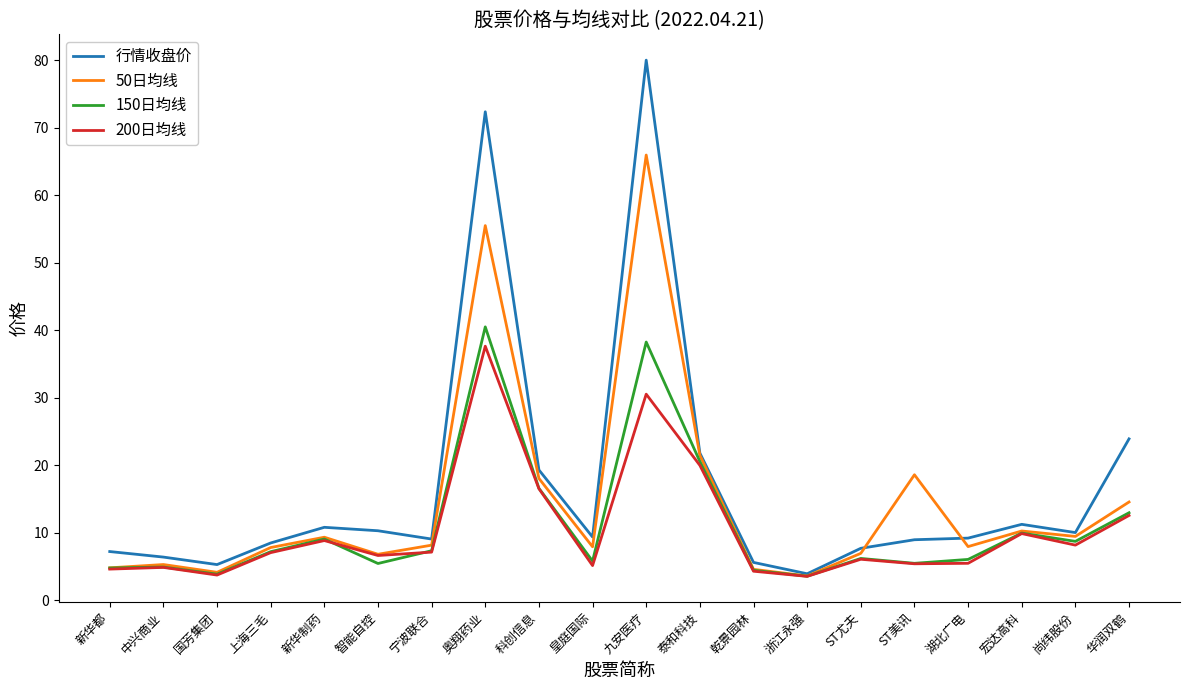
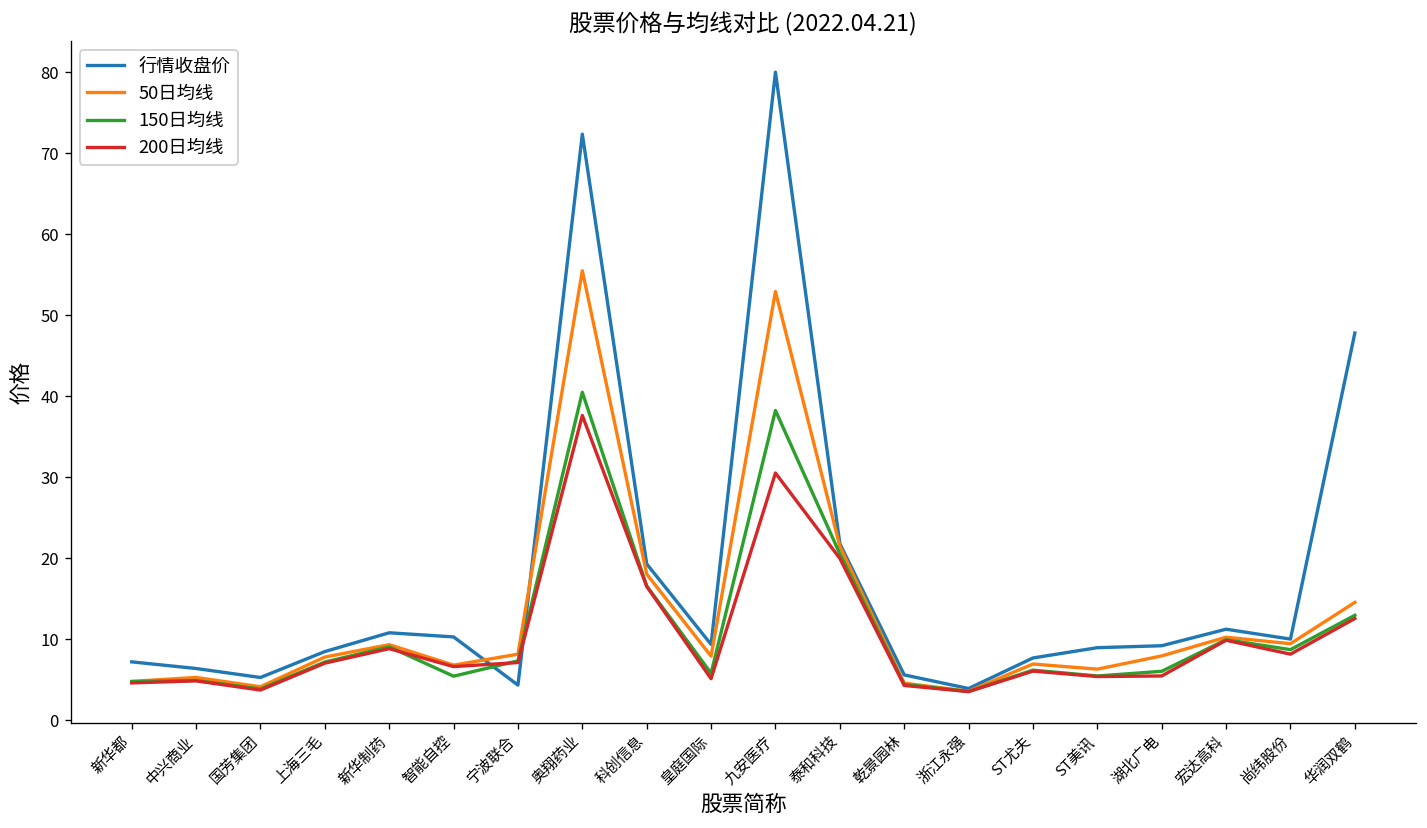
  {
    "行情收盘价": {
      "新华都": 7,
      "中兴商业": 6,
      "国芳集团": 5,
      "上海三毛": 8,
      "新华制药": 11,
      "智能自控": 10,
-     "宁波联合": 9,
+     "宁波联合": 4,
      "奥翔药业": 72,
      "科创信息": 19,
      "皇庭国际": 9,
      "九安医疗": 80,
      "乾景园林": 6,
      "ST尤夫": 8,
      "ST美讯": 9,
      "湖北广电": 9,
      "宏达高科": 11,
      "尚纬股份": 10,
-     "华润双鹤": 24
+     "华润双鹤": 48
    },
    "50日均线": {
      "上海三毛": 8,
      "宁波联合": 8,
      "奥翔药业": 55,
      "科创信息": 18,
      "皇庭国际": 8,
-     "九安医疗": 66,
+     "九安医疗": 53,
      "ST尤夫": 7,
-     "ST美讯": 19,
+     "ST美讯": 6,
      "湖北广电": 8,
      "尚纬股份": 9,
      "华润双鹤": 15
    },
    "150日均线": {
      "智能自控": 5,
      "奥翔药业": 40,
      "皇庭国际": 6,
      "九安医疗": 38,
      "泰和科技": 21,
      "湖北广电": 6,
      "尚纬股份": 9,
      "华润双鹤": 13
    },
    "200日均线": {
      "奥翔药业": 38,
      "皇庭国际": 5,
      "九安医疗": 31,
      "泰和科技": 20,
      "湖北广电": 5,
      "尚纬股份": 8,
      "华润双鹤": 13
    }
  }
